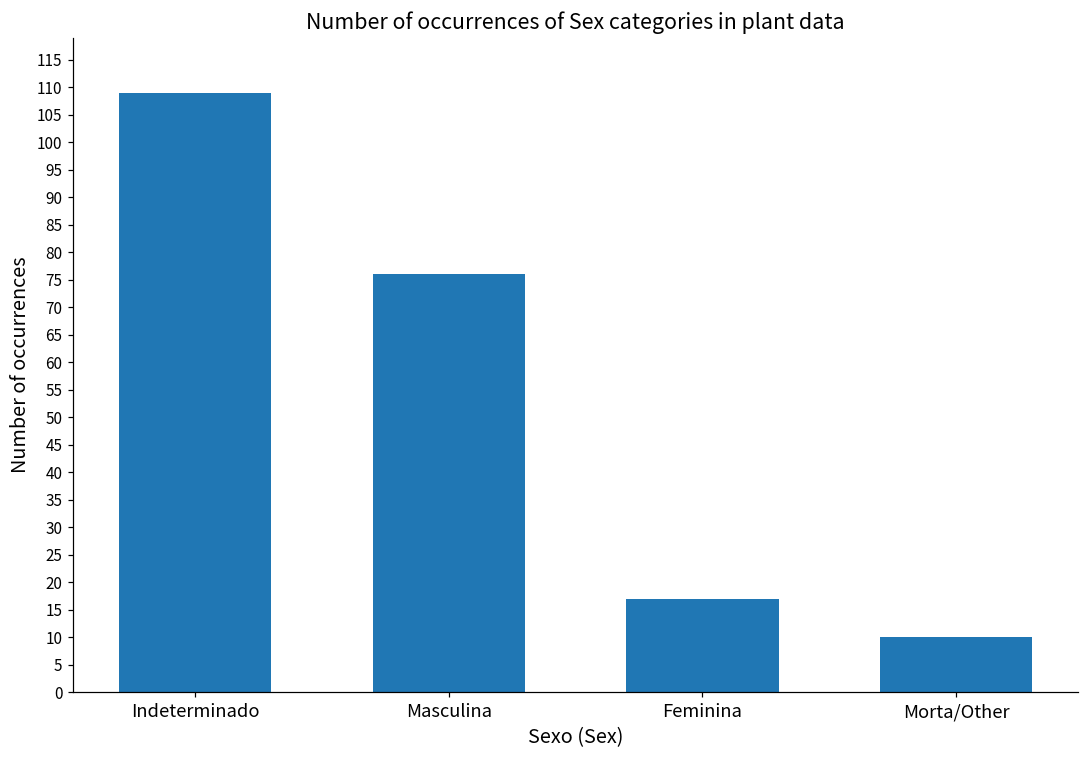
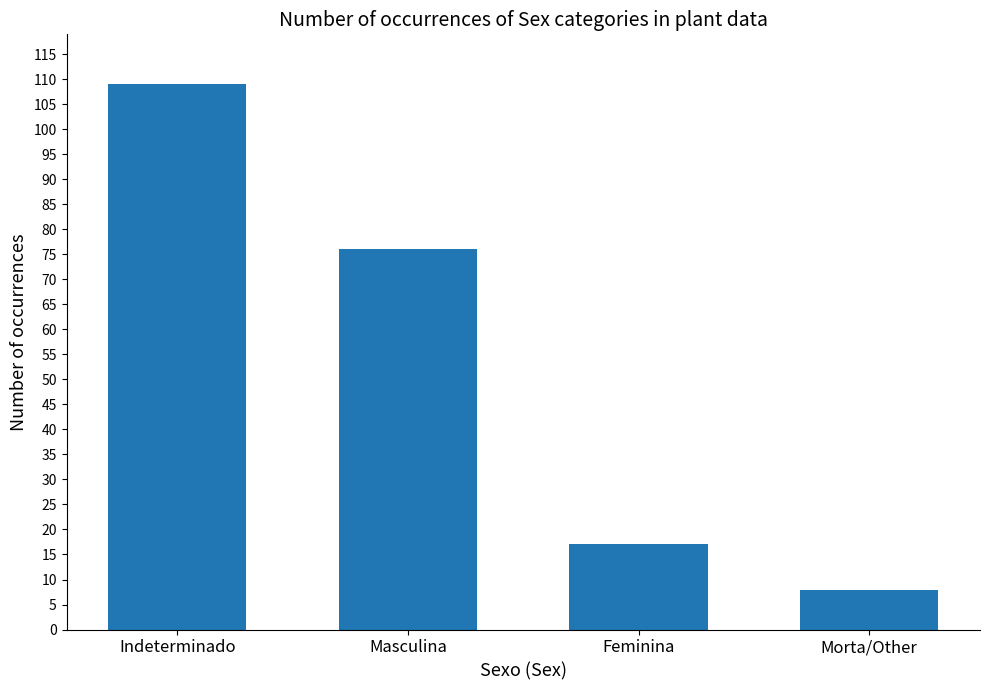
  {
    "Indeterminado": 109,
    "Masculina": 76,
    "Feminina": 17,
-   "Morta/Other": 10
+   "Morta/Other": 8
  }
